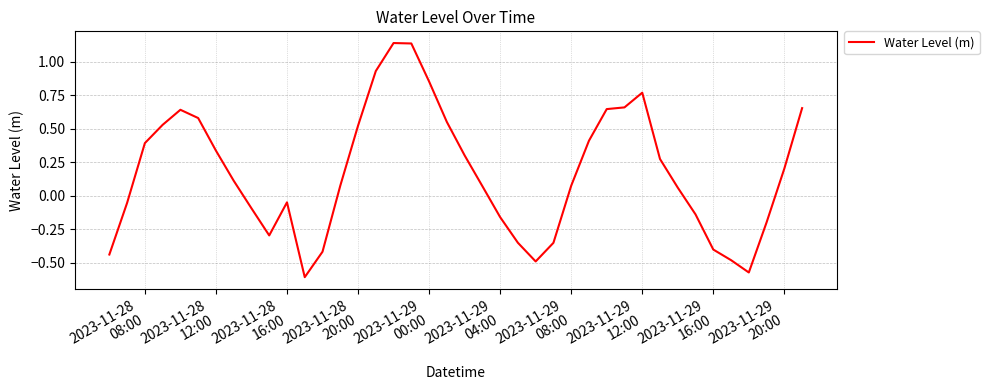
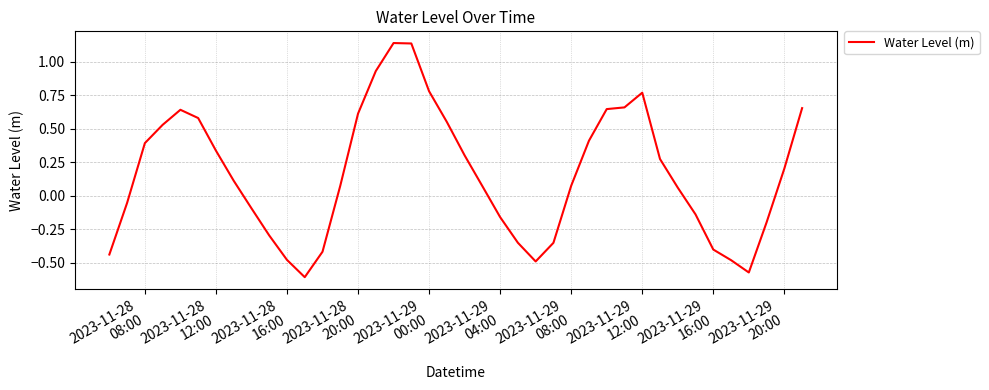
  {
    "2023-11-28 08:00": 0.39,
    "2023-11-28 12:00": 0.34,
-   "2023-11-28 16:00": -0.05,
-   "2023-11-28 20:00": 0.52,
-   "2023-11-29 00:00": 0.85,
+   "2023-11-28 16:00": -0.48,
+   "2023-11-28 20:00": 0.61,
+   "2023-11-29 00:00": 0.78,
    "2023-11-29 04:00": -0.16,
    "2023-11-29 08:00": 0.07,
    "2023-11-29 12:00": 0.77,
    "2023-11-29 16:00": -0.40,
    "2023-11-29 20:00": 0.20
  }
